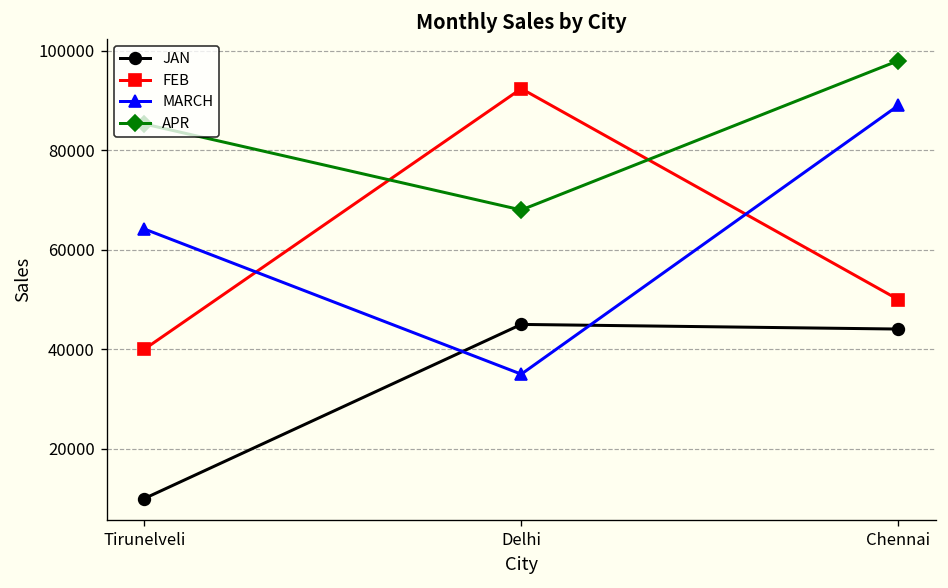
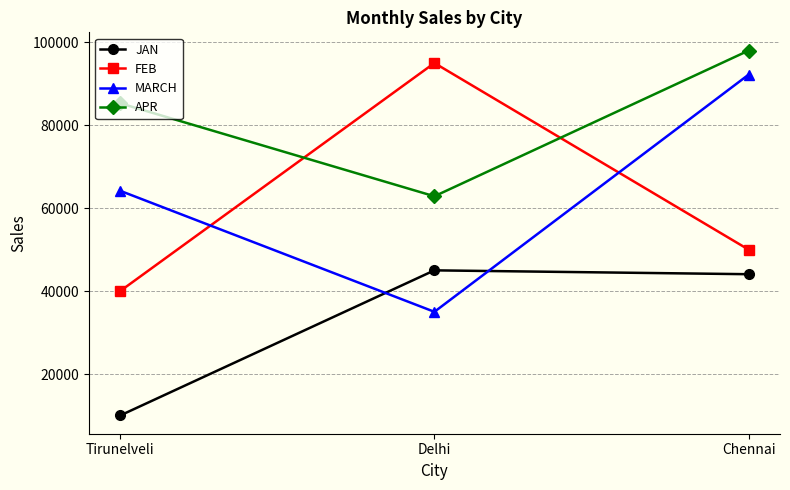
  {
    "JAN": {
      "Tirunelveli": 10000,
      "Delhi": 45000,
      "Chennai": 44000
    },
    "FEB": {
      "Tirunelveli": 40000,
-     "Delhi": 92000,
+     "Delhi": 95000,
      "Chennai": 50000
    },
    "MARCH": {
      "Tirunelveli": 64000,
      "Delhi": 35000,
-     "Chennai": 89000
+     "Chennai": 92000
    },
    "APR": {
-     "Delhi": 68000,
+     "Delhi": 63000,
      "Chennai": 98000
    }
  }
